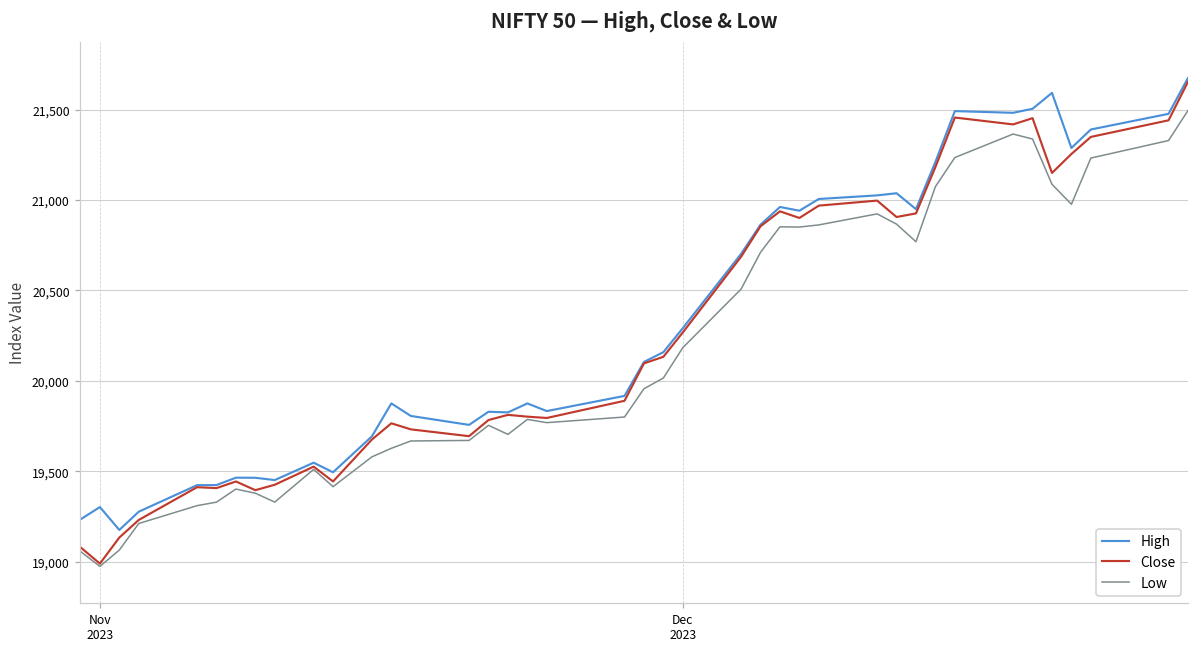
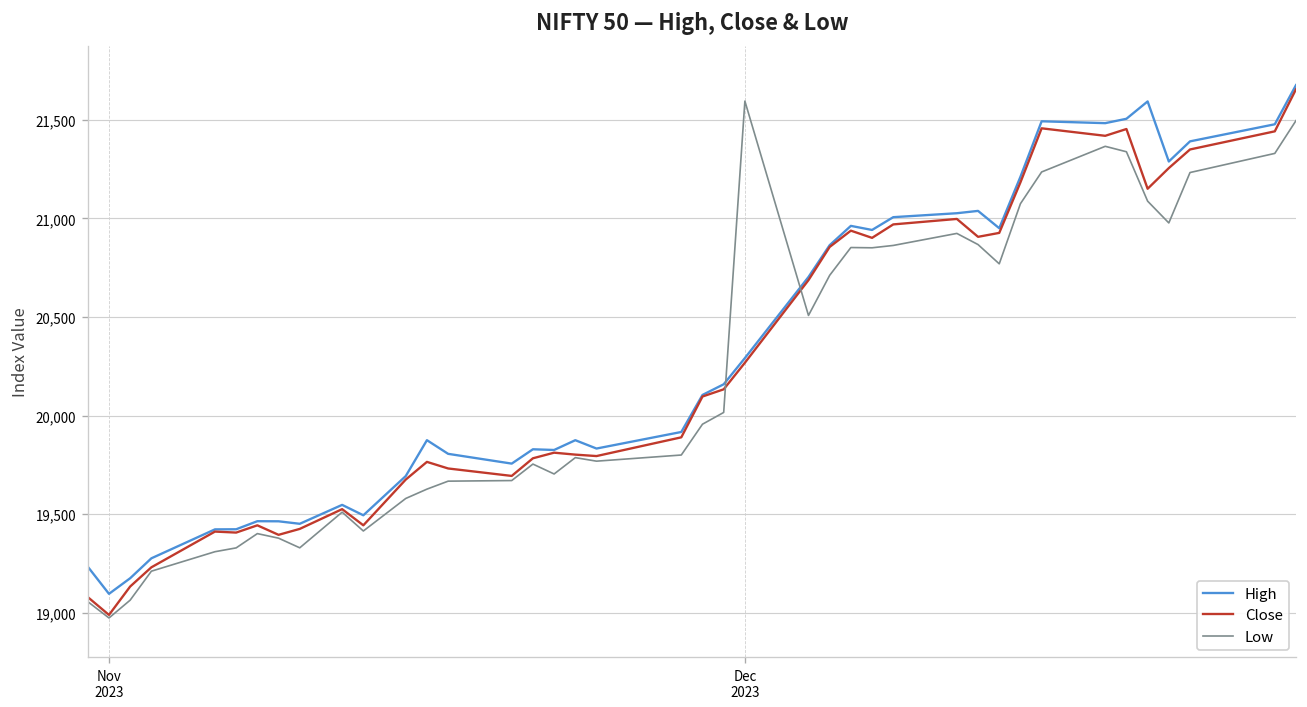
  {
    "High": {
-     "Nov 2023": "19,300",
+     "Nov 2023": "19,100",
      "Dec 2023": "20,290"
    },
    "Close": {
      "Dec 2023": "20,270"
    },
    "Low": {
-     "Dec 2023": "20,180"
+     "Dec 2023": "21,590"
    }
  }
